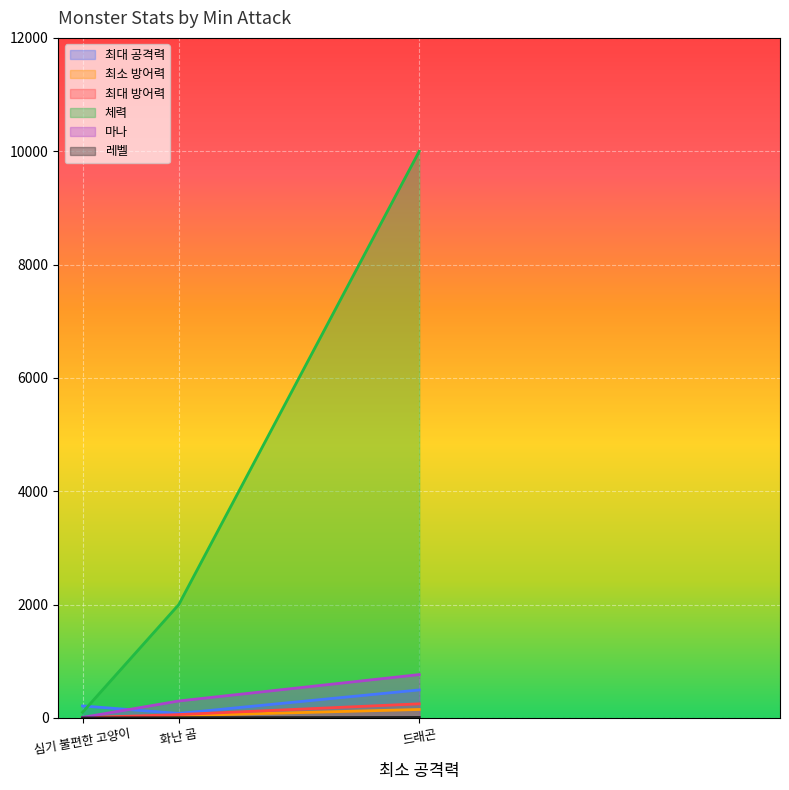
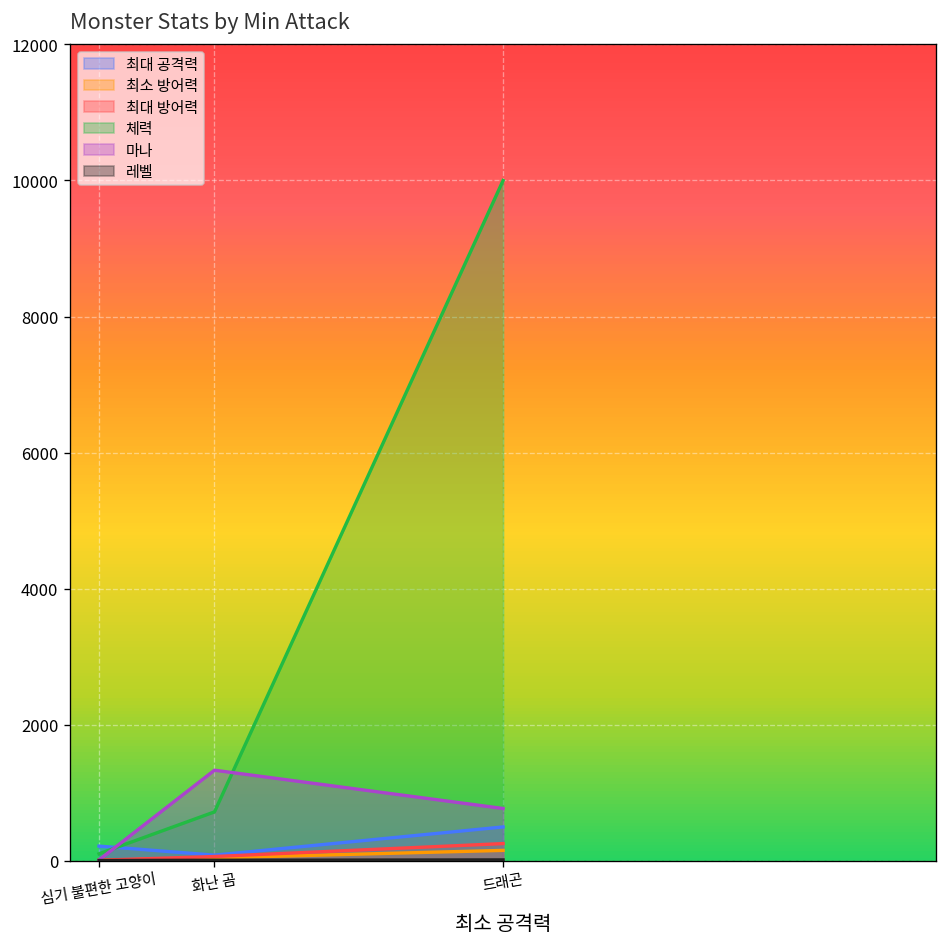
  {
    "최대 공격력": {
      "심기 불편한 고양이": 200,
      "드래곤": 500
    },
    "체력": {
      "심기 불편한 고양이": 100,
-     "화난 곰": 2000,
+     "화난 곰": 700,
      "드래곤": 10000
    },
    "마나": {
-     "화난 곰": 300,
+     "화난 곰": 1300,
      "드래곤": 800
    },
    "레벨": {
      "드래곤": 0
    }
  }
